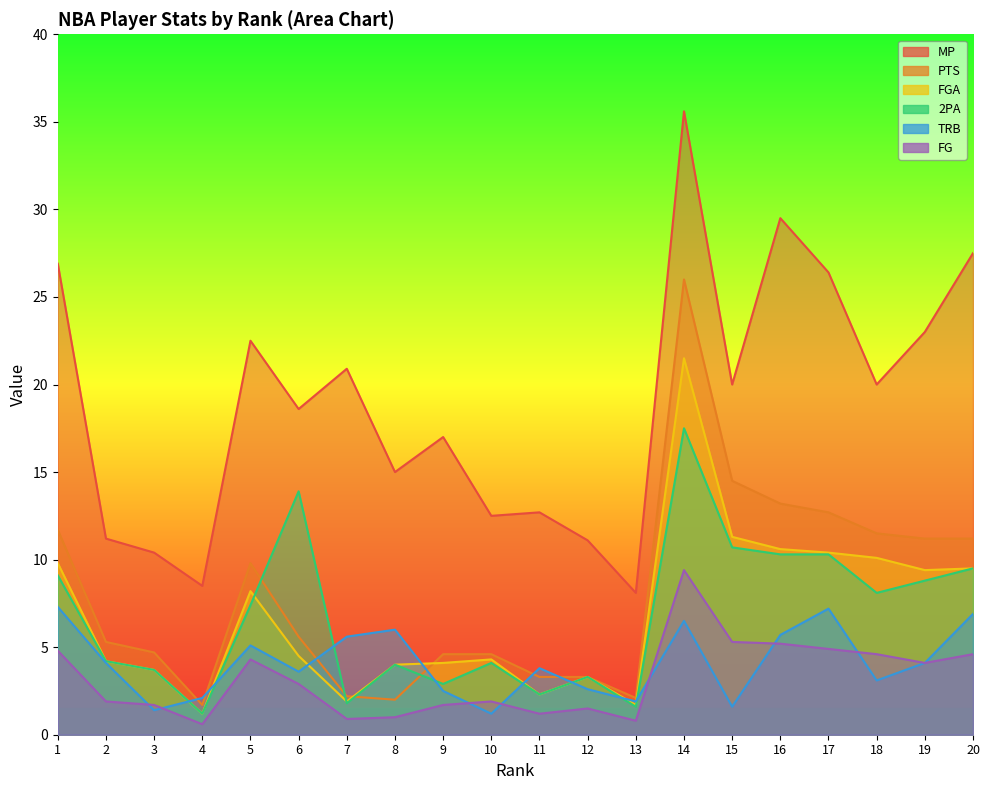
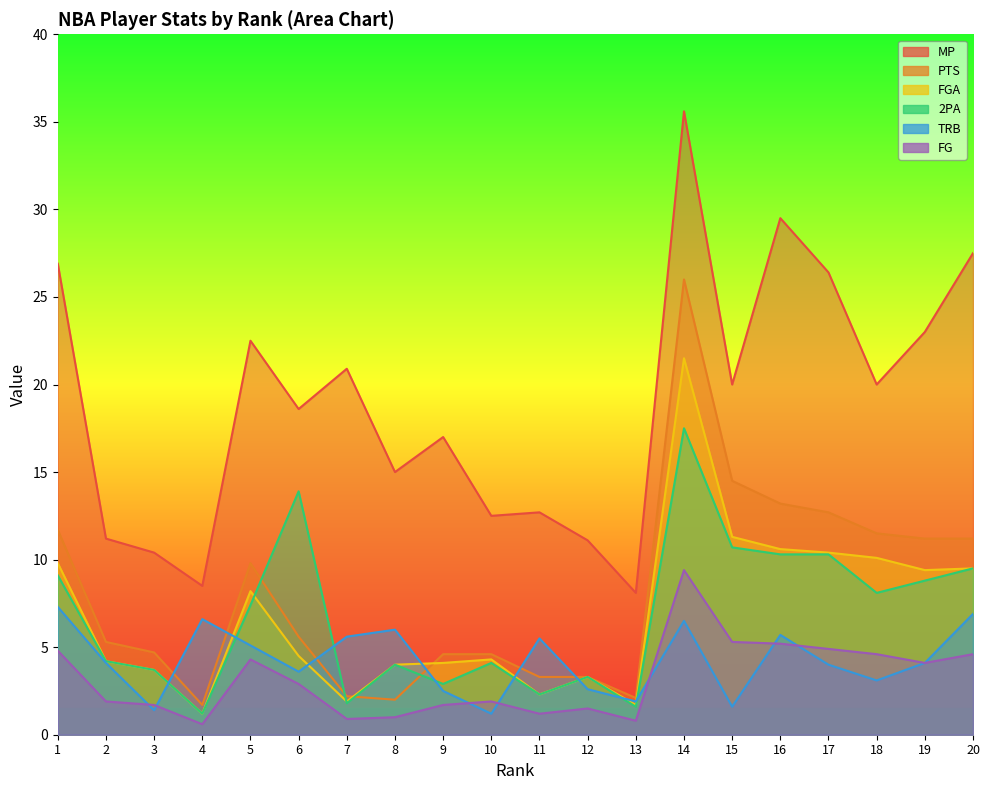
  {
    "2PA": {
      "1": 9.1,
      "5": 7.4,
      "6": 13.9,
      "9": 2.9,
      "10": 4.1,
      "14": 17.5,
      "15": 10.7,
      "16": 10.3,
      "18": 8.1,
      "19": 8.8
    },
    "TRB": {
      "1": 7.3,
-     "4": 2.1,
+     "4": 6.6,
      "5": 5.1,
      "6": 3.6,
      "7": 5.6,
      "8": 6.0,
      "9": 2.5,
-     "11": 3.8,
+     "11": 5.5,
      "12": 2.6,
      "13": 1.9,
      "14": 6.5,
      "15": 1.6,
      "16": 5.7,
-     "17": 7.2,
+     "17": 4.0,
      "18": 3.1,
      "20": 6.9
    },
    "FG": {
      "1": 4.8,
      "2": 1.9,
      "3": 1.7,
      "5": 4.3,
      "6": 2.9,
      "9": 1.7,
      "10": 1.9,
      "14": 9.4,
      "15": 5.3,
      "16": 5.2,
      "17": 4.9,
      "18": 4.6,
      "20": 4.6
    }
  }
